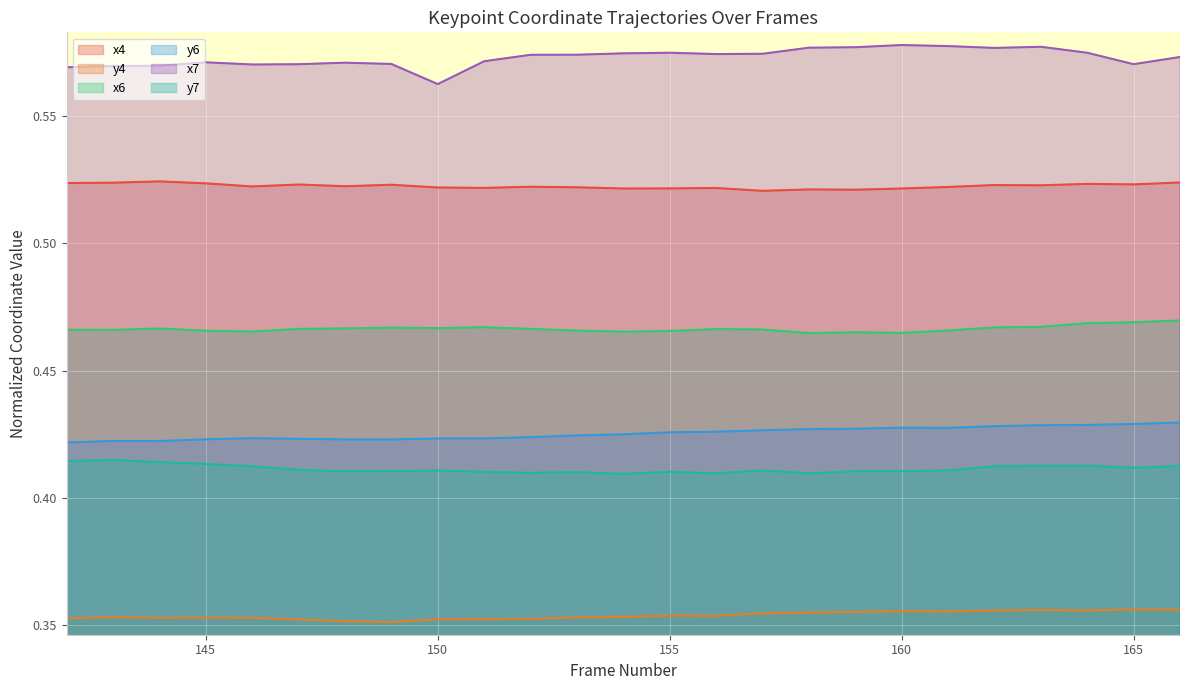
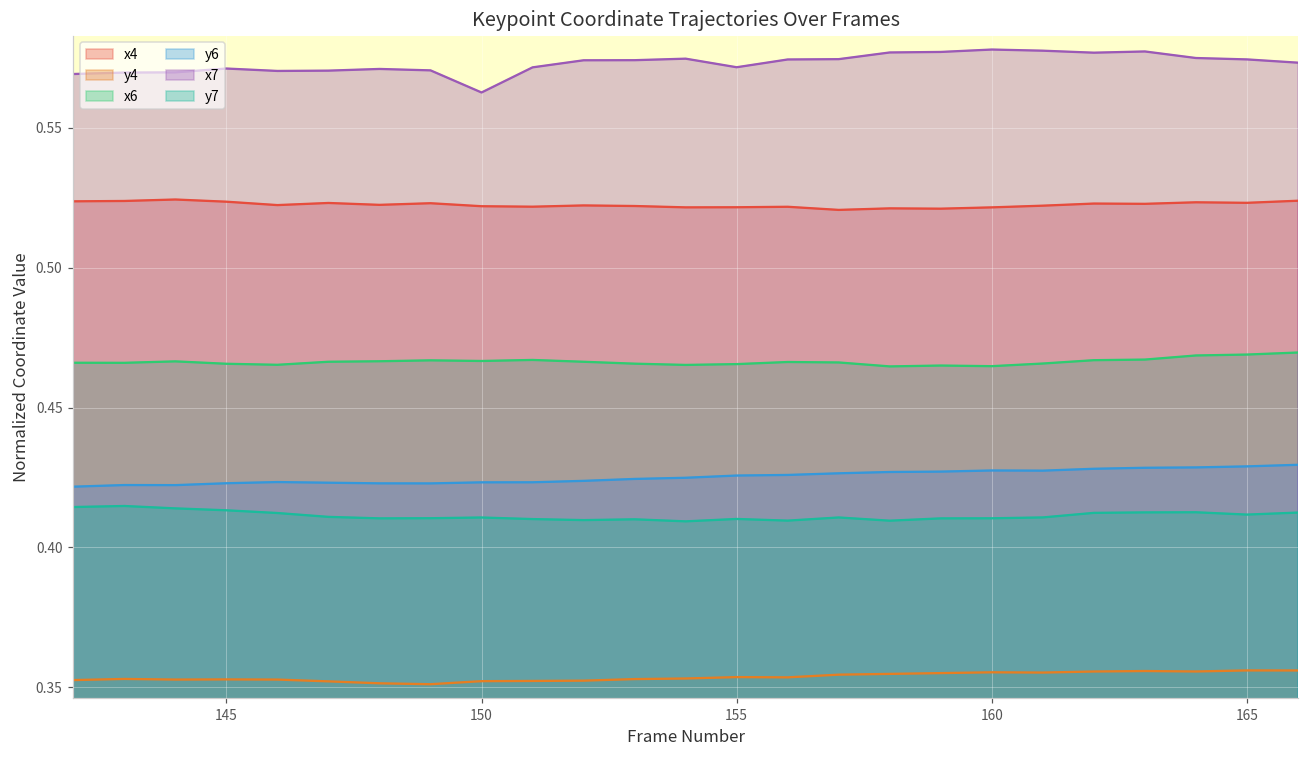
  {
    "x7": {
      "145": 0.571,
      "150": 0.563,
-     "155": 0.575,
+     "155": 0.572,
      "160": 0.578,
-     "165": 0.571
+     "165": 0.575
    }
  }
